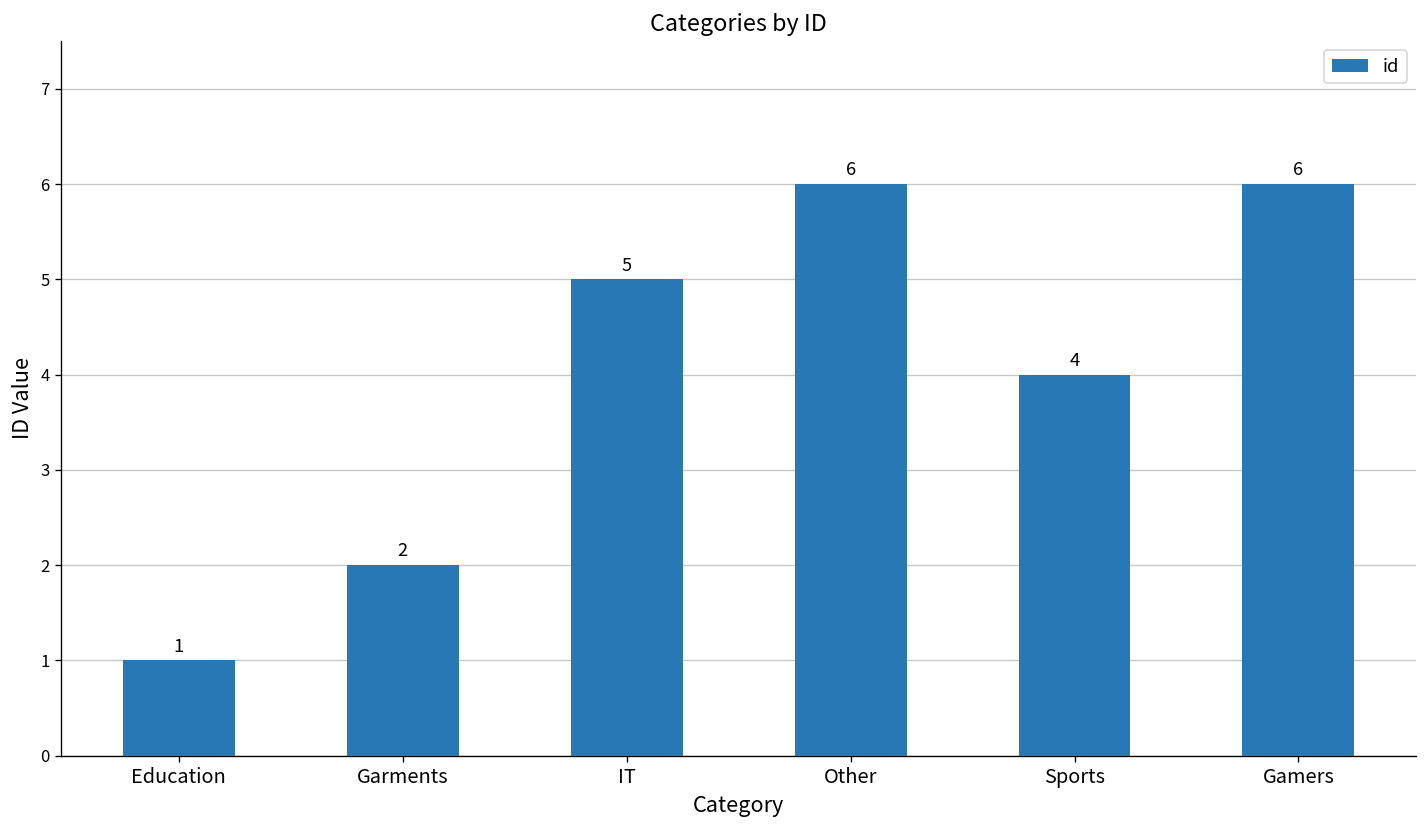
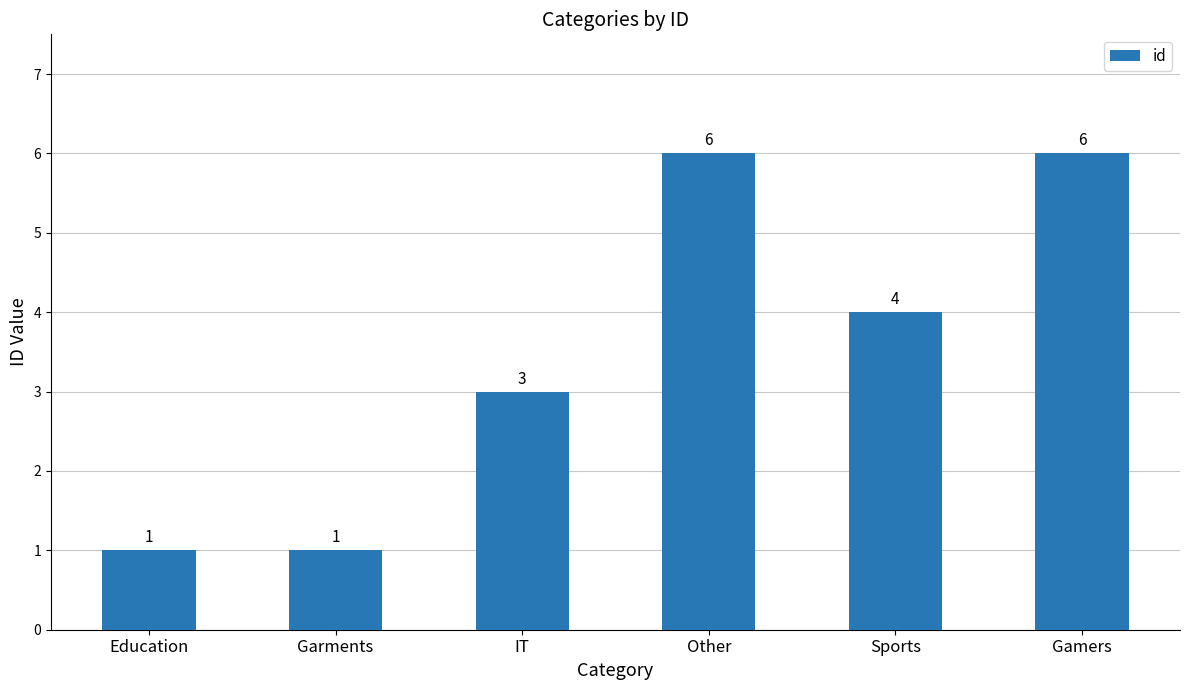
  {
    "Education": 1,
-   "Garments": 2,
-   "IT": 5,
+   "Garments": 1,
+   "IT": 3,
    "Other": 6,
    "Sports": 4,
    "Gamers": 6
  }
